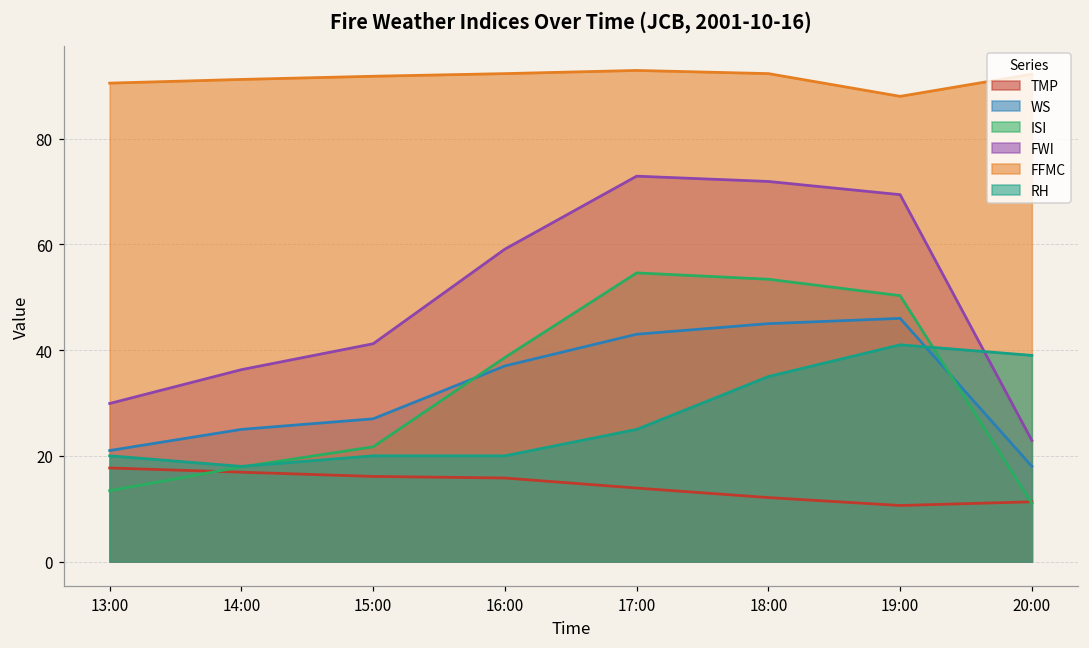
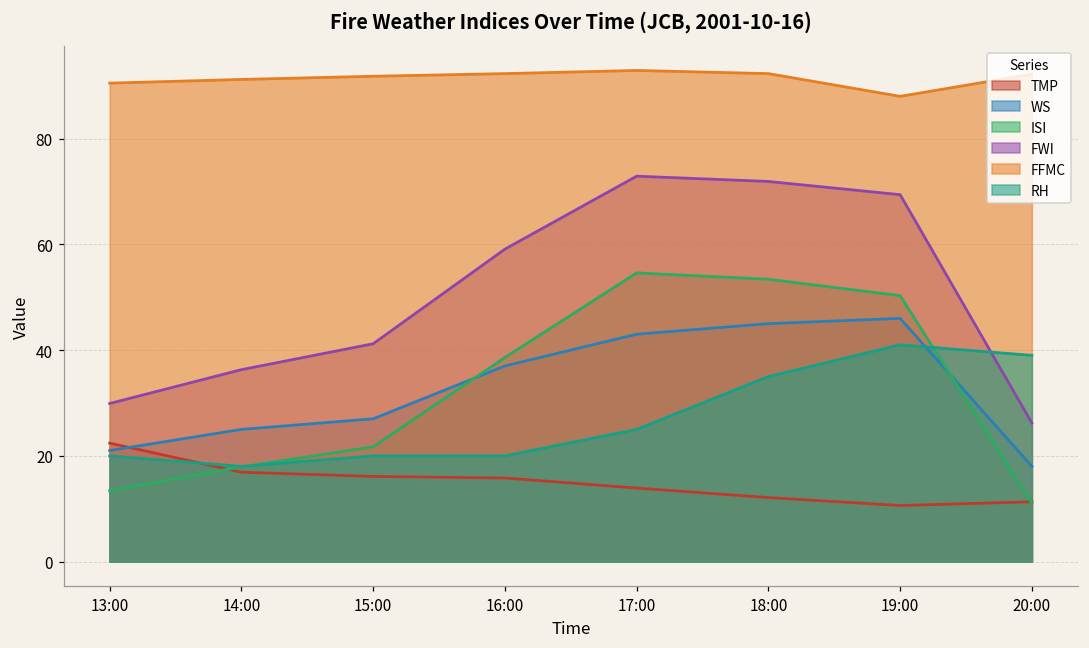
  {
    "TMP": {
-     "13:00": 18,
+     "13:00": 22,
      "14:00": 17,
      "15:00": 16,
      "16:00": 16,
      "17:00": 14,
      "18:00": 12,
      "19:00": 11
    },
    "FWI": {
      "13:00": 30,
      "14:00": 36,
      "15:00": 41,
      "16:00": 59,
      "17:00": 73,
      "18:00": 72,
      "19:00": 69,
-     "20:00": 23
+     "20:00": 26
    },
    "FFMC": {
      "13:00": 91,
      "14:00": 91,
      "15:00": 92,
      "16:00": 92,
      "17:00": 93,
      "18:00": 92,
      "19:00": 88
    }
  }
